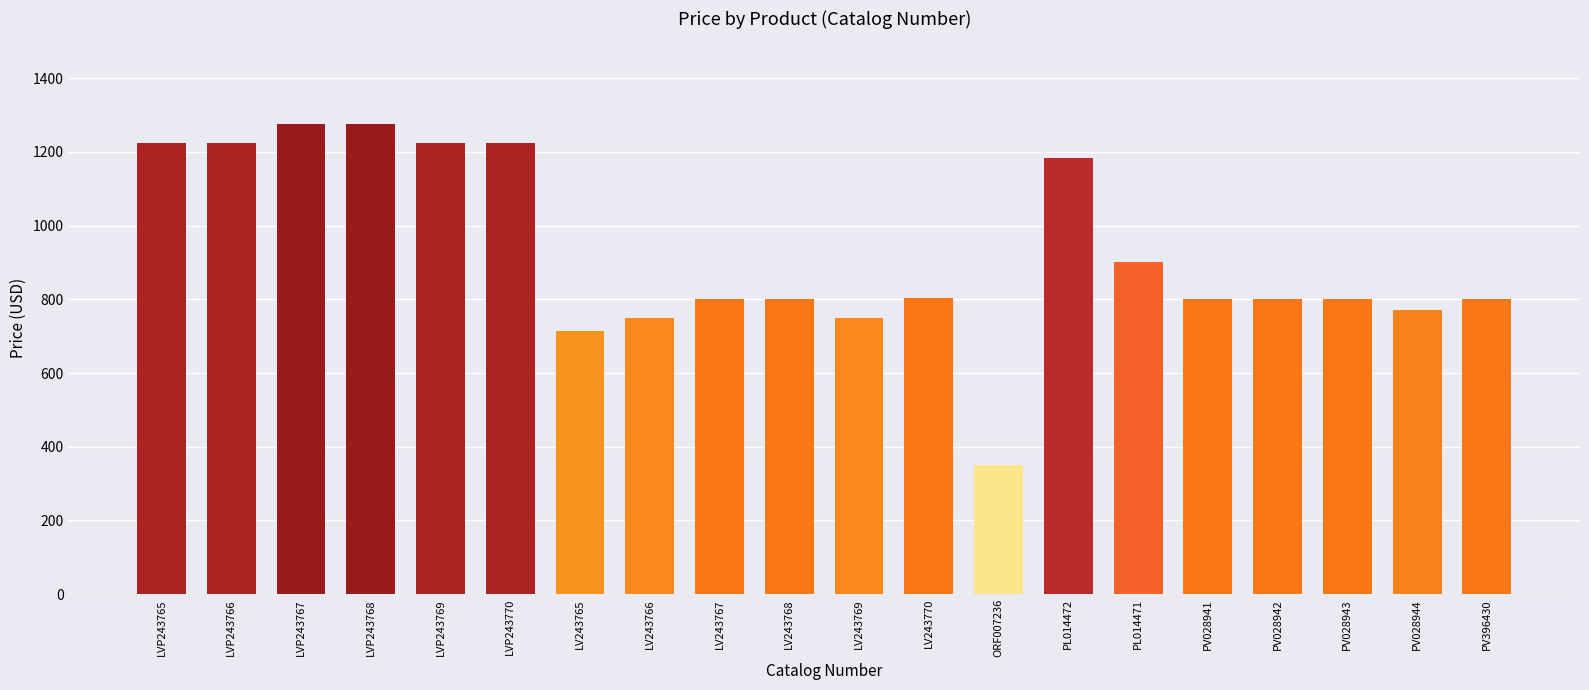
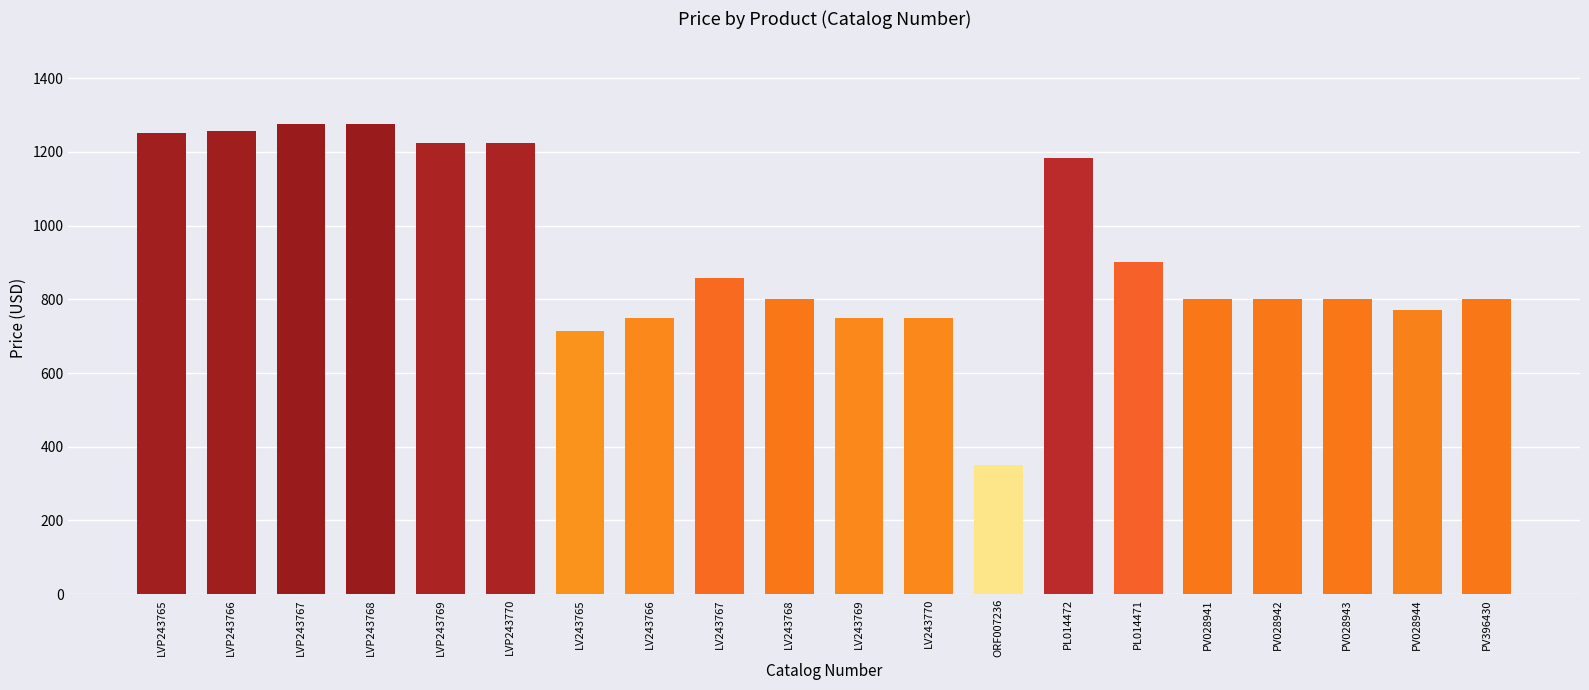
  {
-   "LVP243765": 1230,
-   "LVP243766": 1230,
+   "LVP243765": 1250,
+   "LVP243766": 1260,
    "LVP243767": 1280,
    "LVP243768": 1280,
    "LVP243769": 1230,
    "LVP243770": 1230,
    "LV243765": 720,
    "LV243766": 750,
-   "LV243767": 800,
+   "LV243767": 860,
    "LV243768": 800,
    "LV243769": 750,
-   "LV243770": 800,
+   "LV243770": 750,
    "ORF007236": 350,
    "PL014472": 1180,
    "PL014471": 900,
    "PV028941": 800,
    "PV028942": 800,
    "PV028943": 800,
    "PV028944": 770,
    "PV396430": 800
  }
